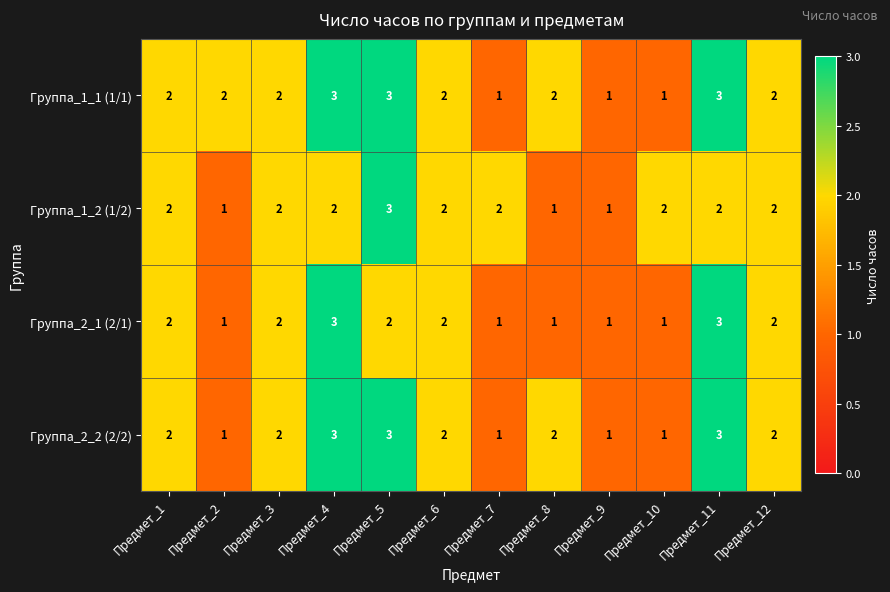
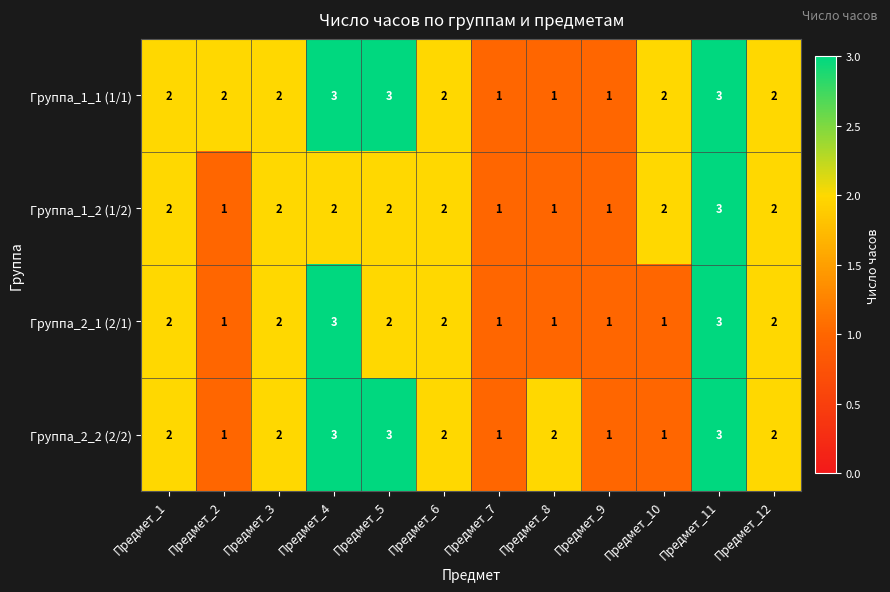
  {
    "Группа_1_1 (1/1)": {
      "Предмет_1": 2,
      "Предмет_2": 2,
      "Предмет_3": 2,
      "Предмет_4": 3,
      "Предмет_5": 3,
      "Предмет_6": 2,
      "Предмет_7": 1,
-     "Предмет_8": 2,
+     "Предмет_8": 1,
      "Предмет_9": 1,
-     "Предмет_10": 1,
+     "Предмет_10": 2,
      "Предмет_11": 3,
      "Предмет_12": 2
    },
    "Группа_1_2 (1/2)": {
      "Предмет_1": 2,
      "Предмет_2": 1,
      "Предмет_3": 2,
      "Предмет_4": 2,
-     "Предмет_5": 3,
+     "Предмет_5": 2,
      "Предмет_6": 2,
-     "Предмет_7": 2,
+     "Предмет_7": 1,
      "Предмет_8": 1,
      "Предмет_9": 1,
      "Предмет_10": 2,
-     "Предмет_11": 2,
+     "Предмет_11": 3,
      "Предмет_12": 2
    },
    "Группа_2_1 (2/1)": {
      "Предмет_1": 2,
      "Предмет_2": 1,
      "Предмет_3": 2,
      "Предмет_4": 3,
      "Предмет_5": 2,
      "Предмет_6": 2,
      "Предмет_7": 1,
      "Предмет_8": 1,
      "Предмет_9": 1,
      "Предмет_10": 1,
      "Предмет_11": 3,
      "Предмет_12": 2
    },
    "Группа_2_2 (2/2)": {
      "Предмет_1": 2,
      "Предмет_2": 1,
      "Предмет_3": 2,
      "Предмет_4": 3,
      "Предмет_5": 3,
      "Предмет_6": 2,
      "Предмет_7": 1,
      "Предмет_8": 2,
      "Предмет_9": 1,
      "Предмет_10": 1,
      "Предмет_11": 3,
      "Предмет_12": 2
    }
  }
